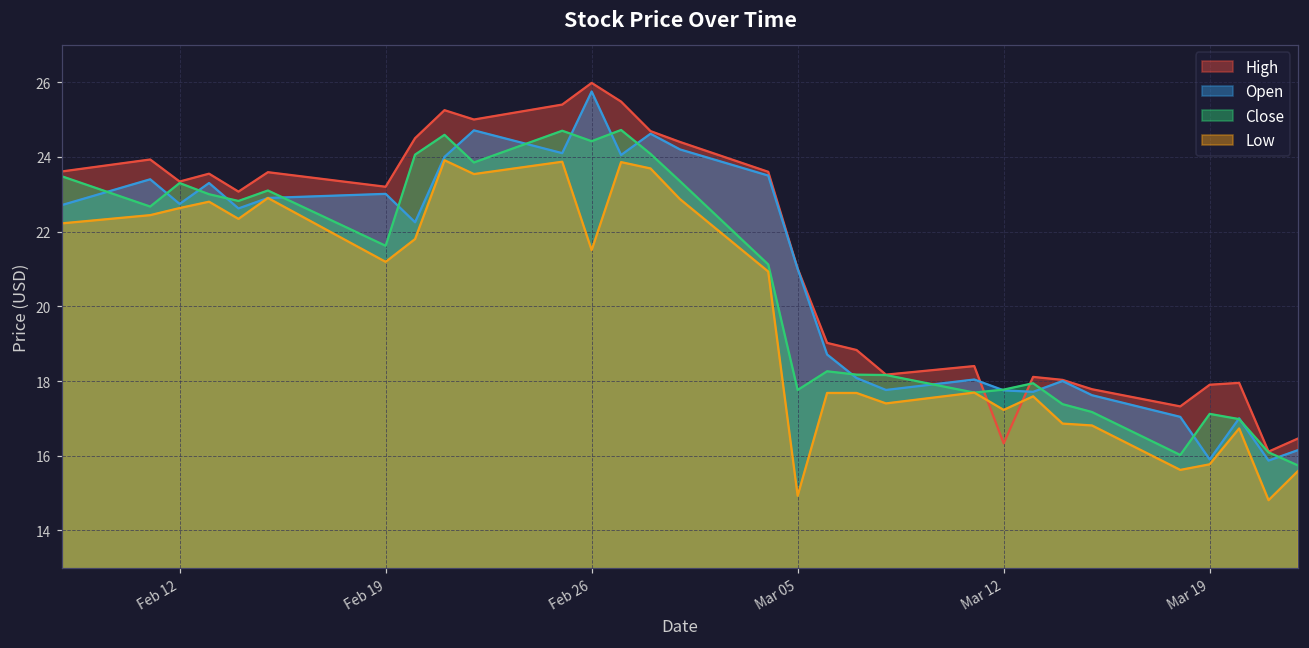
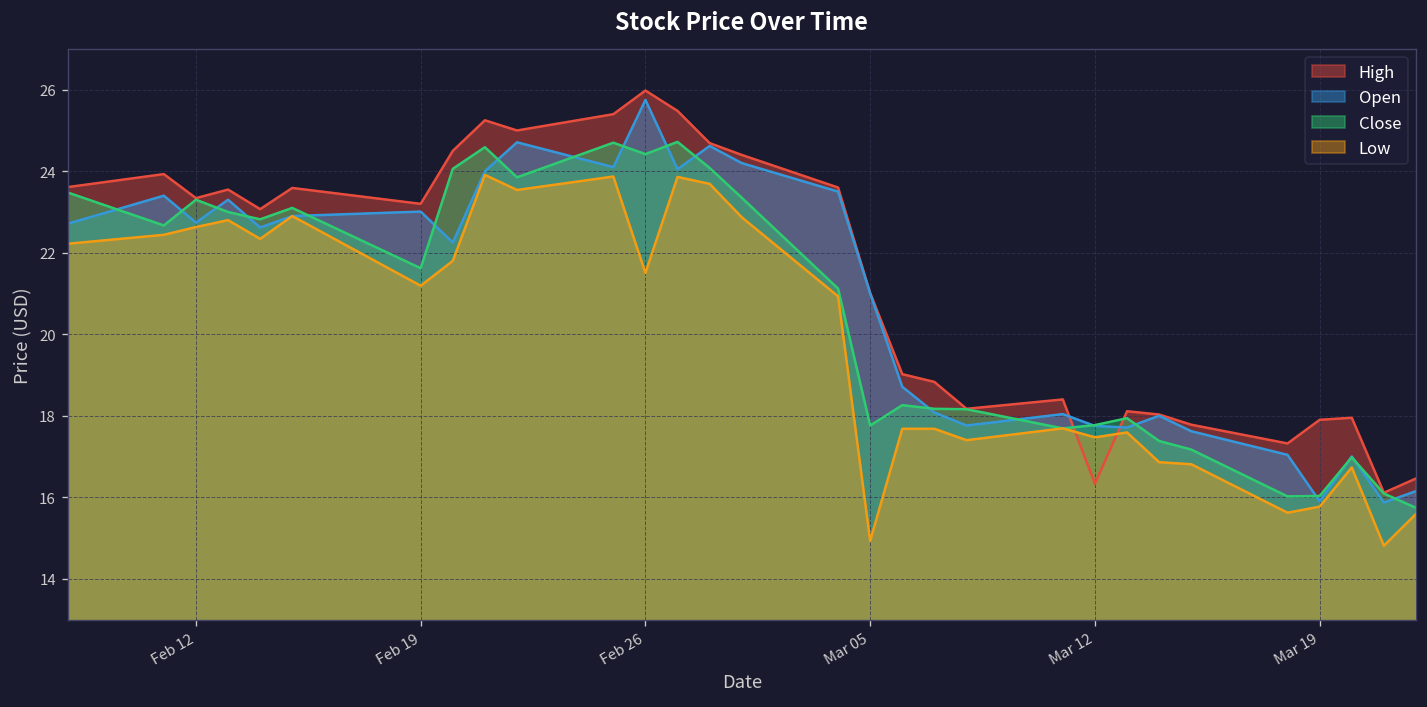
  {
    "High": {
      "Feb 19": 23.2,
      "Feb 26": 26.0,
      "Mar 12": 16.3,
      "Mar 19": 17.9
    },
    "Open": {
      "Feb 12": 22.7,
      "Feb 19": 23.0,
      "Feb 26": 25.8,
      "Mar 19": 15.9
    },
    "Close": {
      "Feb 19": 21.6,
      "Feb 26": 24.4,
      "Mar 05": 17.8,
-     "Mar 19": 17.1
+     "Mar 19": 16.0
    },
    "Low": {
      "Feb 12": 22.6,
      "Feb 19": 21.2,
      "Feb 26": 21.5,
      "Mar 05": 14.9,
-     "Mar 12": 17.2,
+     "Mar 12": 17.5,
      "Mar 19": 15.8
    }
  }
